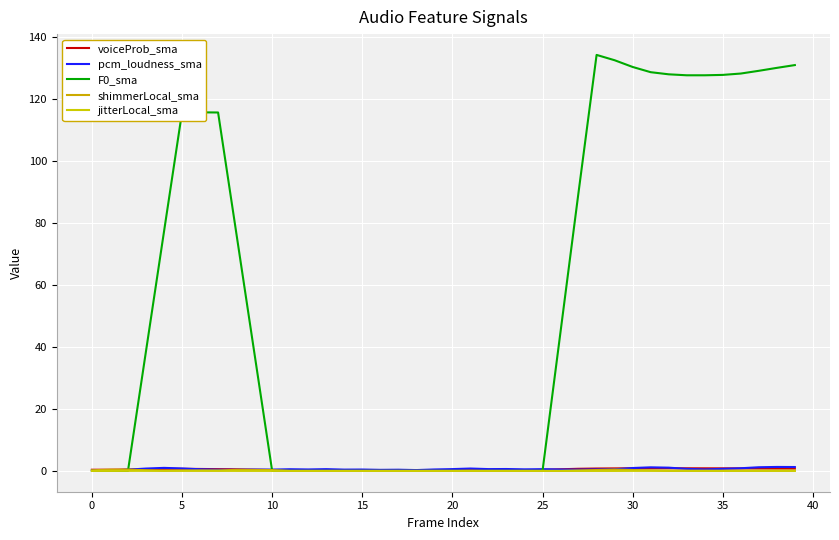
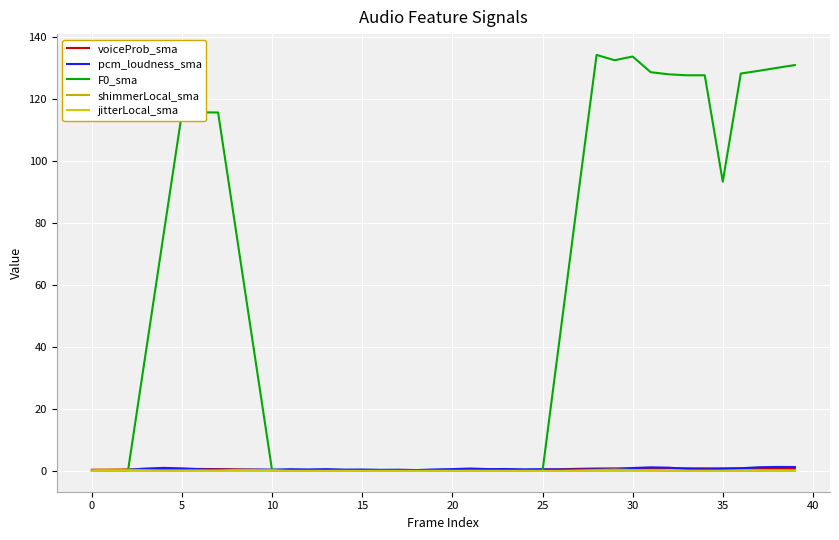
  {
    "F0_sma": {
-     "30": 130,
-     "35": 128
+     "30": 134,
+     "35": 93
    }
  }
